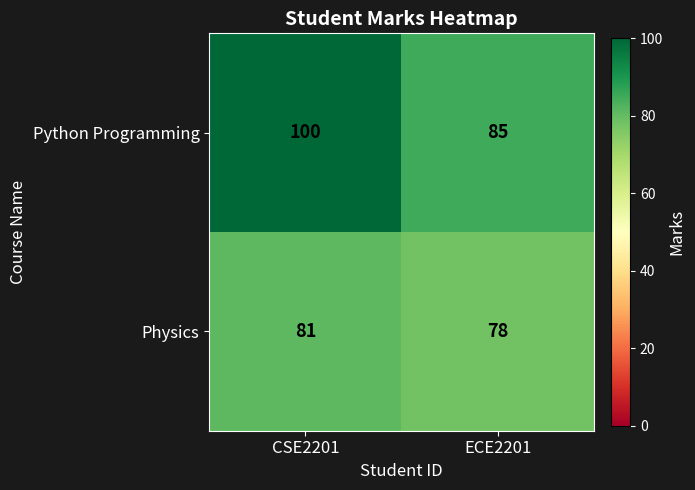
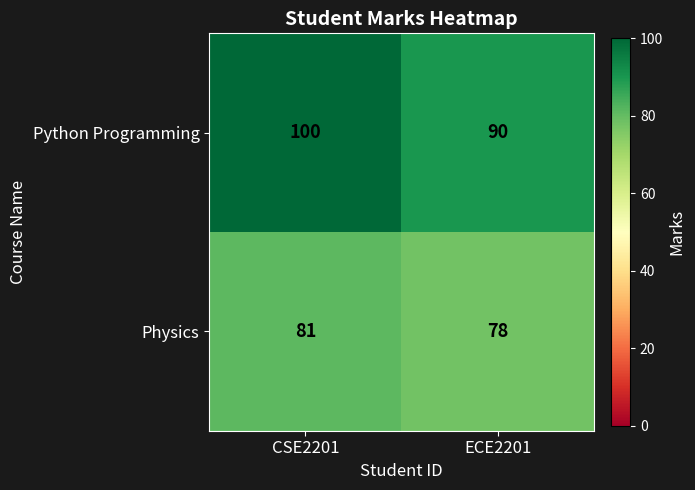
  {
    "Python Programming": {
      "CSE2201": 100,
-     "ECE2201": 85
+     "ECE2201": 90
    },
    "Physics": {
      "CSE2201": 81,
      "ECE2201": 78
    }
  }
